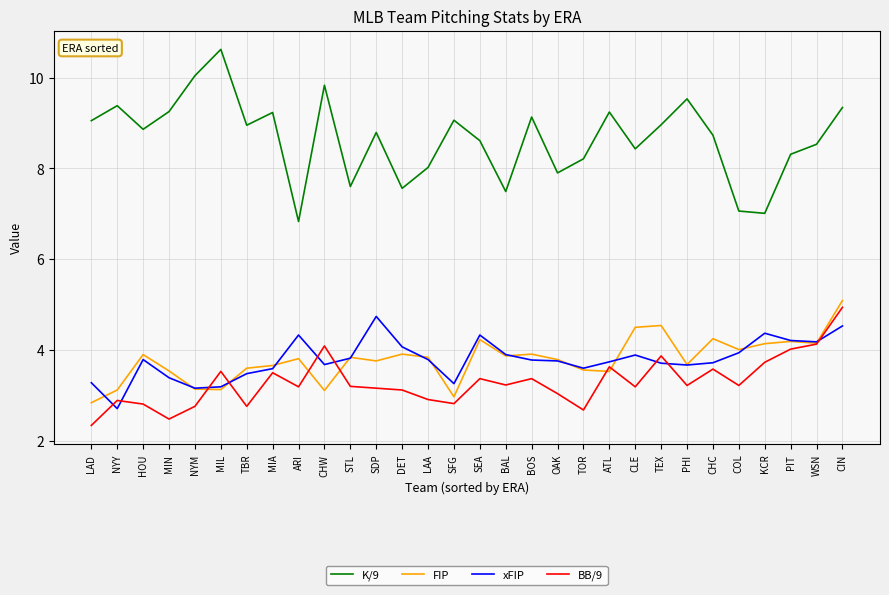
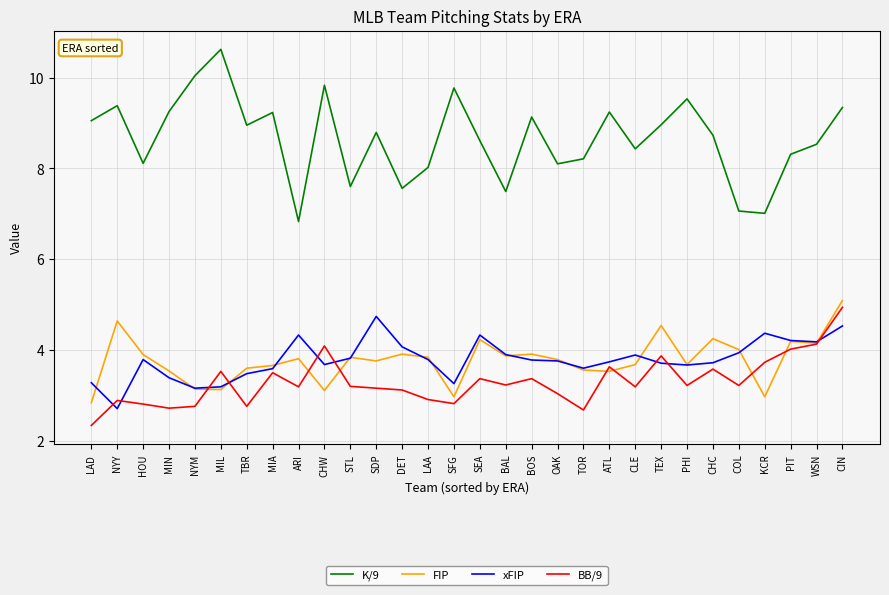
  {
    "K/9": {
      "LAD": 9.1,
      "NYY": 9.4,
-     "HOU": 8.9,
+     "HOU": 8.1,
      "MIN": 9.3,
      "NYM": 10.0,
      "MIL": 10.6,
      "TBR": 9.0,
      "MIA": 9.2,
      "ARI": 6.8,
      "CHW": 9.8,
      "STL": 7.6,
      "SDP": 8.8,
      "DET": 7.6,
      "LAA": 8.0,
-     "SFG": 9.1,
+     "SFG": 9.8,
      "SEA": 8.6,
      "BAL": 7.5,
      "BOS": 9.1,
-     "OAK": 7.9,
+     "OAK": 8.1,
      "TOR": 8.2,
      "ATL": 9.2,
      "CLE": 8.4,
      "TEX": 9.0,
      "PHI": 9.5,
      "CHC": 8.7,
      "COL": 7.1,
      "KCR": 7.0,
      "PIT": 8.3,
      "WSN": 8.5,
      "CIN": 9.3
    },
    "FIP": {
      "LAD": 2.8,
-     "NYY": 3.1,
+     "NYY": 4.6,
      "HOU": 3.9,
      "MIN": 3.5,
      "MIL": 3.1,
      "TBR": 3.6,
      "MIA": 3.7,
      "ARI": 3.8,
      "CHW": 3.1,
      "SDP": 3.8,
      "DET": 3.9,
      "SFG": 3.0,
      "SEA": 4.2,
      "BOS": 3.9,
      "ATL": 3.5,
-     "CLE": 4.5,
+     "CLE": 3.7,
      "TEX": 4.5,
      "CHC": 4.3,
      "COL": 4.0,
-     "KCR": 4.1,
+     "KCR": 3.0,
      "CIN": 5.1
    },
    "xFIP": {
      "LAD": 3.3,
      "NYY": 2.7,
      "HOU": 3.8,
      "MIN": 3.4,
      "MIL": 3.2,
      "TBR": 3.5,
      "MIA": 3.6,
      "ARI": 4.3,
      "CHW": 3.7,
      "SDP": 4.7,
      "DET": 4.1,
      "SFG": 3.3,
      "SEA": 4.3,
      "BOS": 3.8,
      "ATL": 3.7,
      "CLE": 3.9,
      "TEX": 3.7,
      "CHC": 3.7,
      "COL": 3.9,
      "KCR": 4.4,
      "CIN": 4.5
    },
    "BB/9": {
      "LAD": 2.3,
      "NYY": 2.9,
      "HOU": 2.8,
-     "MIN": 2.5,
+     "MIN": 2.7,
      "NYM": 2.8,
      "MIL": 3.5,
      "TBR": 2.8,
      "MIA": 3.5,
      "ARI": 3.2,
      "CHW": 4.1,
      "STL": 3.2,
      "SDP": 3.2,
      "DET": 3.1,
      "LAA": 2.9,
      "SFG": 2.8,
      "SEA": 3.4,
      "BAL": 3.2,
      "BOS": 3.4,
      "OAK": 3.0,
      "TOR": 2.7,
      "ATL": 3.6,
      "CLE": 3.2,
      "TEX": 3.9,
      "PHI": 3.2,
      "CHC": 3.6,
      "COL": 3.2,
      "KCR": 3.7,
      "PIT": 4.0,
      "CIN": 4.9
    }
  }
